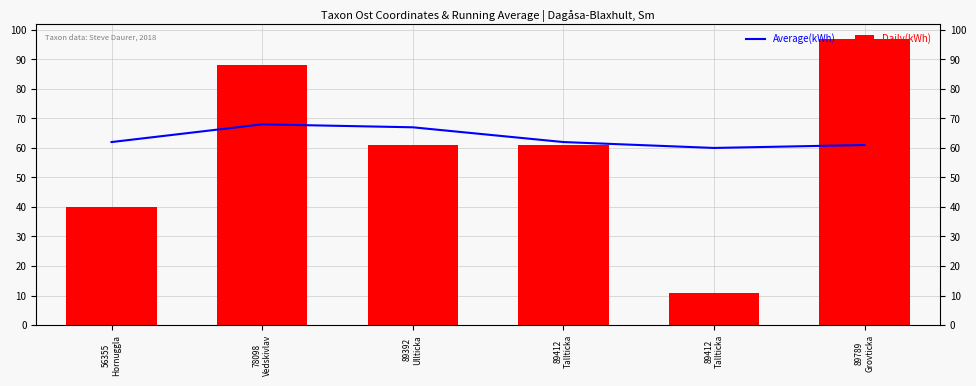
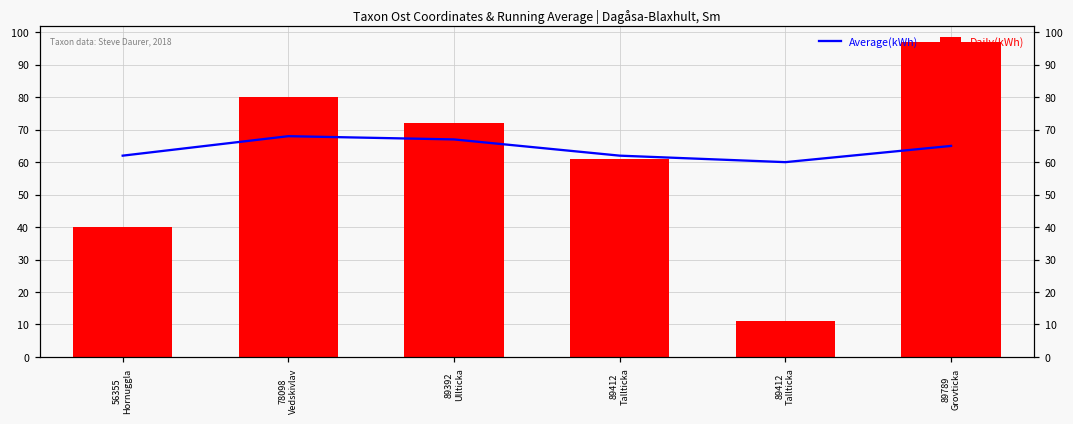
  {
    "Average(kWh)": {
      "56355 Hornuggla": 62,
      "78098 Vedskivlav": 68,
      "89392 Ullticka": 67,
-     "89789 Grovticka": 61
+     "89789 Grovticka": 65
    },
    "Daily(kWh)": {
      "56355 Hornuggla": 40,
-     "78098 Vedskivlav": 88,
-     "89392 Ullticka": 61,
+     "78098 Vedskivlav": 80,
+     "89392 Ullticka": 72,
      "89789 Grovticka": 97
    }
  }
